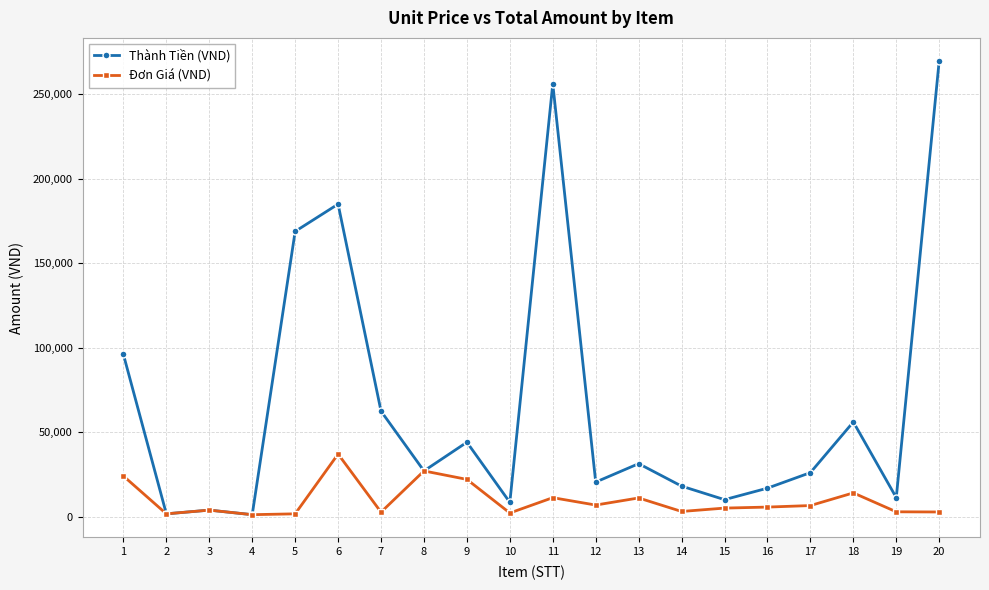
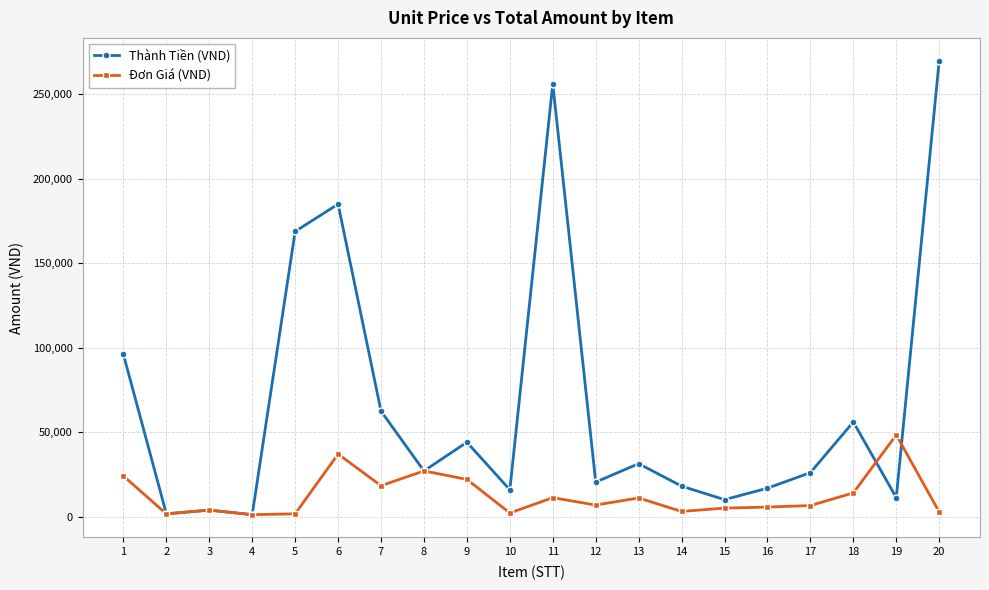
  {
    "Thành Tiền (VND)": {
      "1": "96,000",
      "5": "169,000",
      "6": "185,000",
      "7": "62,000",
      "9": "44,000",
-     "10": "8,000",
+     "10": "16,000",
      "11": "256,000",
      "12": "20,000",
      "13": "31,000",
      "14": "18,000",
      "15": "10,000",
      "16": "17,000",
      "17": "26,000",
      "18": "56,000",
      "19": "11,000",
      "20": "270,000"
    },
    "Đơn Giá (VND)": {
      "1": "24,000",
      "5": "2,000",
      "6": "37,000",
-     "7": "3,000",
+     "7": "18,000",
      "9": "22,000",
      "10": "2,000",
      "11": "11,000",
      "12": "7,000",
      "13": "11,000",
      "14": "3,000",
      "15": "5,000",
      "16": "6,000",
      "17": "7,000",
      "18": "14,000",
-     "19": "3,000",
+     "19": "48,000",
      "20": "3,000"
    }
  }
